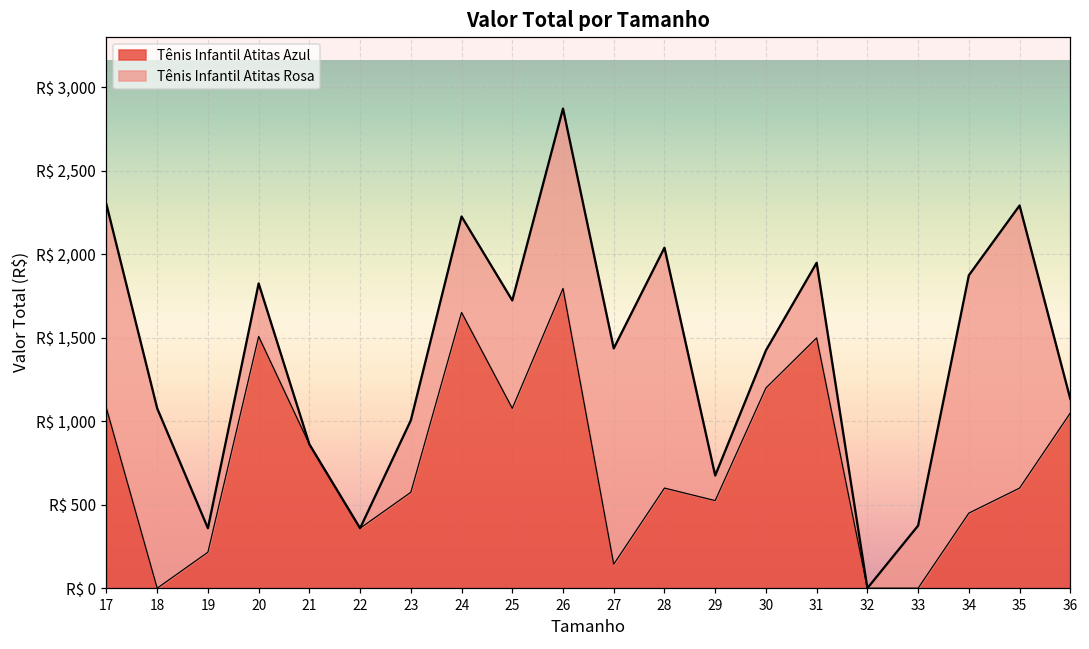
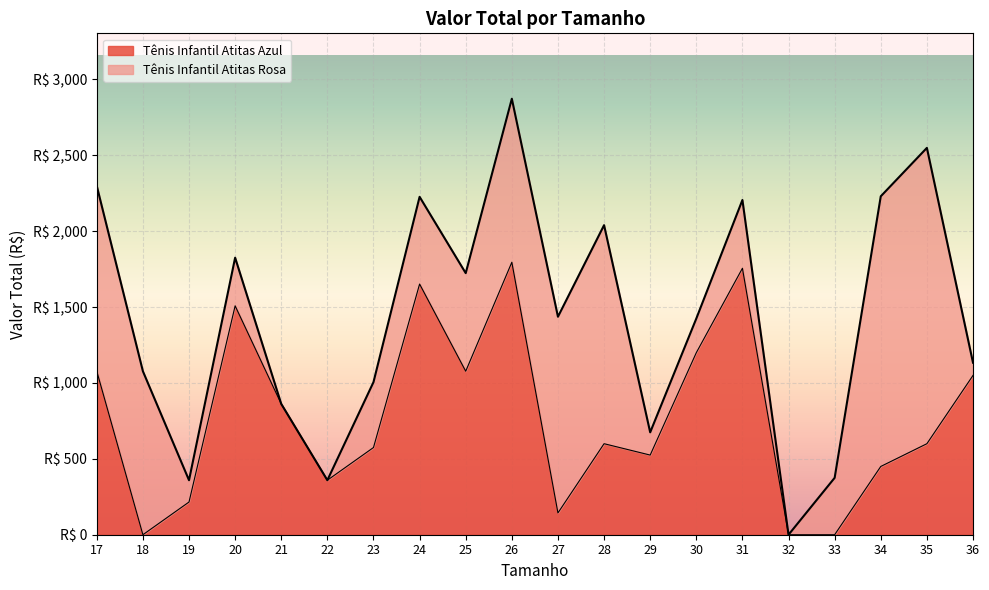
  {
    "Tênis Infantil Atitas Azul": {
      "17": "R$ 1,080",
      "18": "R$ 0",
      "19": "R$ 220",
      "20": "R$ 1,510",
      "23": "R$ 570",
      "24": "R$ 1,650",
      "25": "R$ 1,080",
      "26": "R$ 1,800",
      "27": "R$ 140",
      "28": "R$ 600",
      "29": "R$ 520",
      "30": "R$ 1,200",
-     "31": "R$ 1,500",
+     "31": "R$ 1,760",
      "33": "R$ 0",
      "34": "R$ 450",
      "35": "R$ 600",
      "36": "R$ 1,050"
    },
    "Tênis Infantil Atitas Rosa": {
      "17": "R$ 1,220",
      "18": "R$ 1,080",
      "19": "R$ 140",
      "20": "R$ 320",
      "23": "R$ 430",
      "24": "R$ 570",
      "25": "R$ 650",
      "26": "R$ 1,080",
      "27": "R$ 1,290",
      "28": "R$ 1,440",
      "29": "R$ 150",
      "30": "R$ 220",
      "31": "R$ 450",
      "33": "R$ 370",
-     "34": "R$ 1,420",
-     "35": "R$ 1,690",
+     "34": "R$ 1,780",
+     "35": "R$ 1,950",
      "36": "R$ 80"
    }
  }
